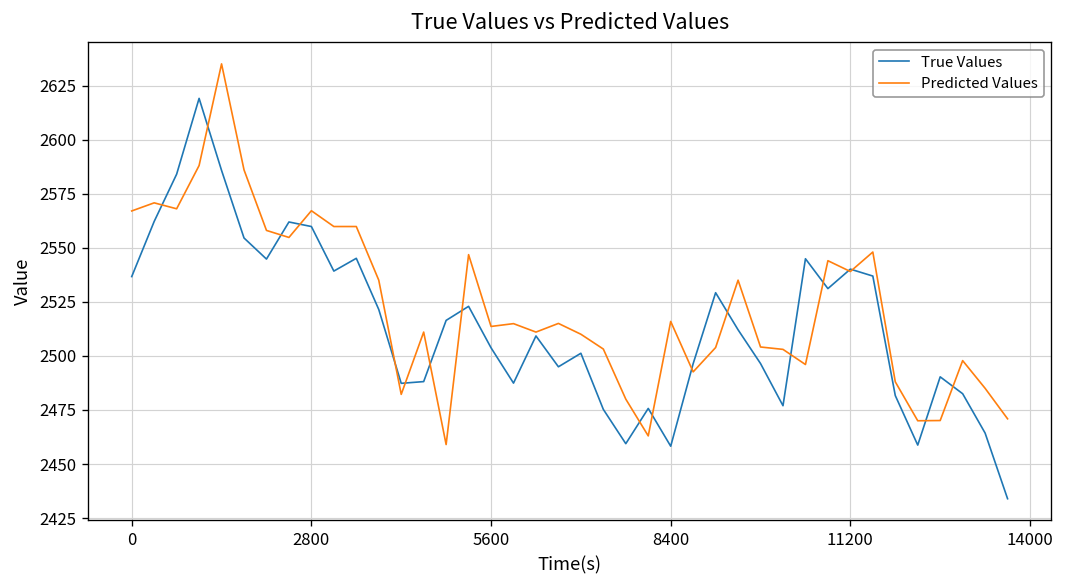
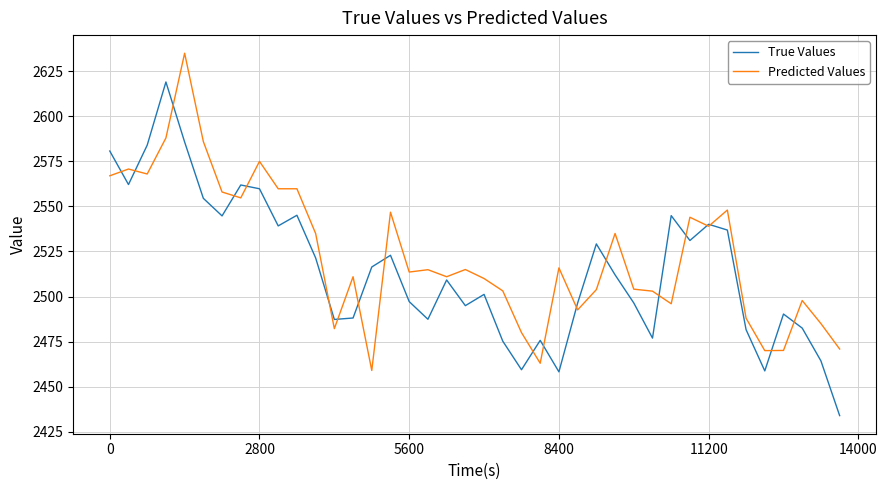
  {
    "True Values": {
-     "0": 2537,
+     "0": 2581,
      "2800": 2560,
-     "5600": 2504,
+     "5600": 2497,
      "8400": 2458
    },
    "Predicted Values": {
      "0": 2567,
-     "2800": 2567,
+     "2800": 2575,
      "5600": 2514,
      "8400": 2516
    }
  }
